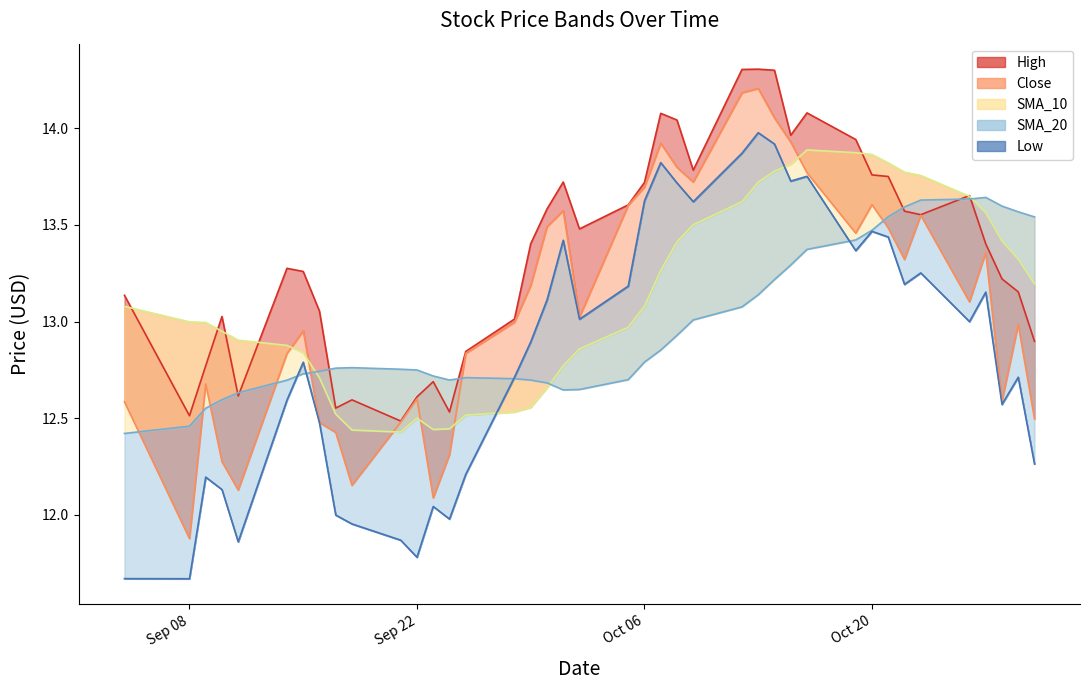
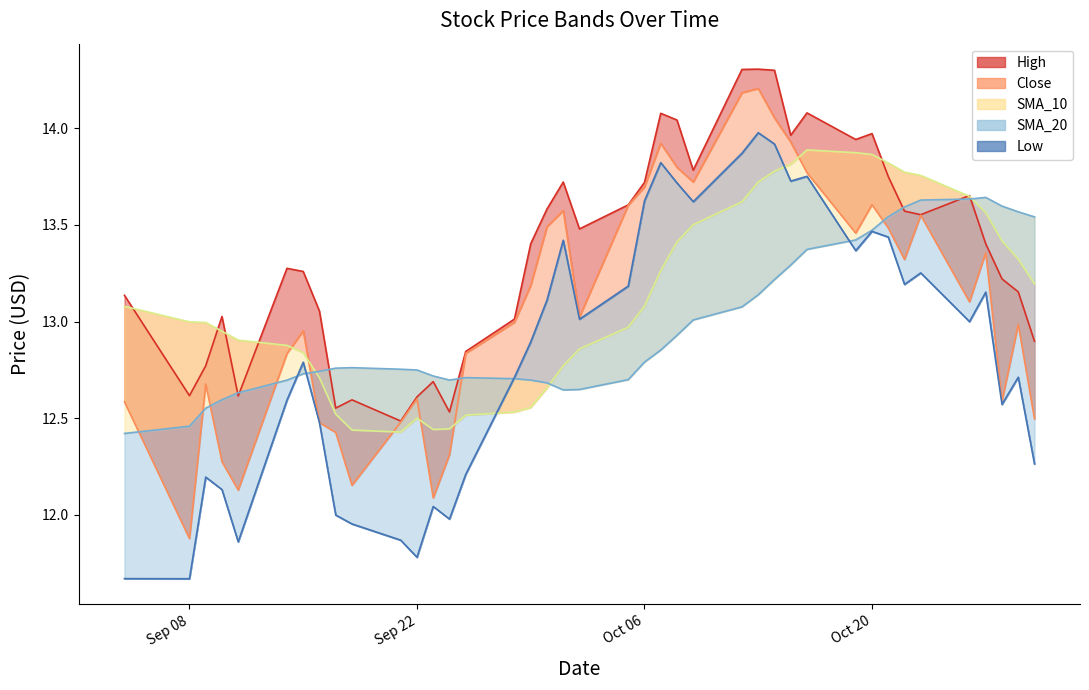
  {
    "High": {
-     "Sep 08": 12.51,
+     "Sep 08": 12.62,
      "Oct 06": 13.72,
-     "Oct 20": 13.76
+     "Oct 20": 13.97
    },
    "Low": {
      "Sep 08": 11.67,
      "Sep 22": 11.78
    }
  }
